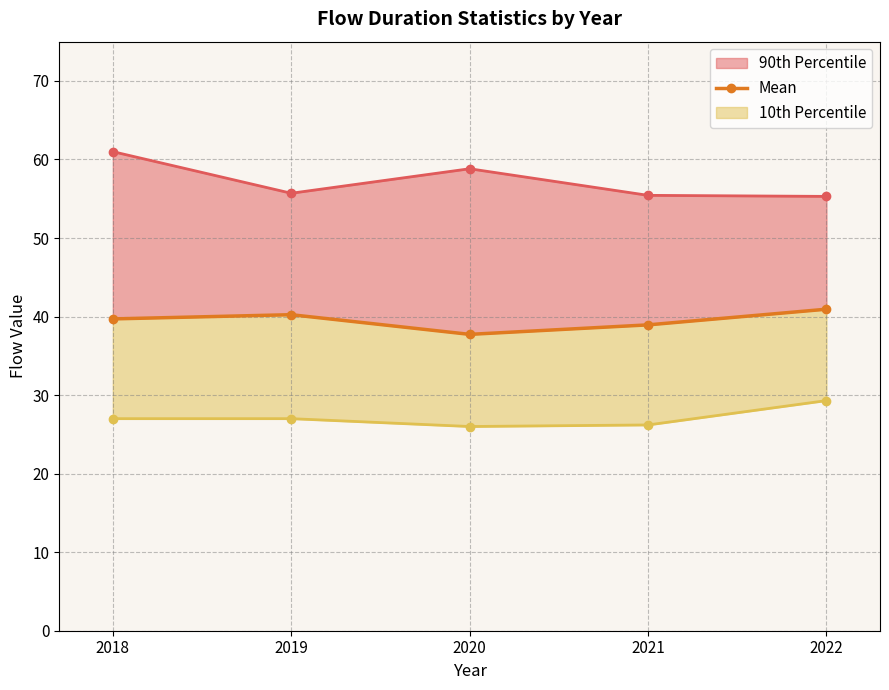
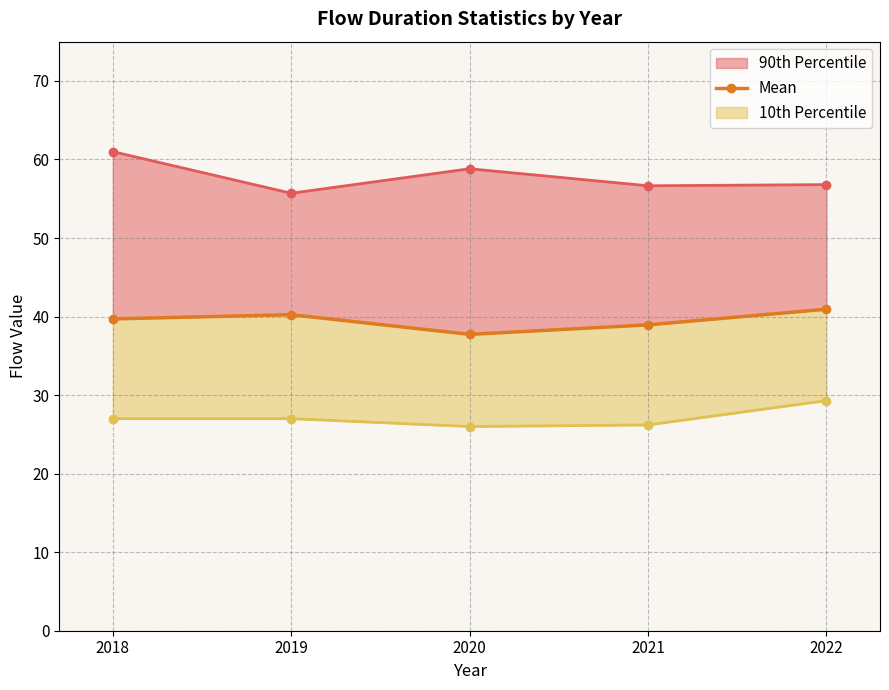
  {
    "90th Percentile": {
      "2018": 61,
      "2019": 56,
      "2020": 59,
-     "2021": 55,
-     "2022": 55
+     "2021": 57,
+     "2022": 57
    }
  }
